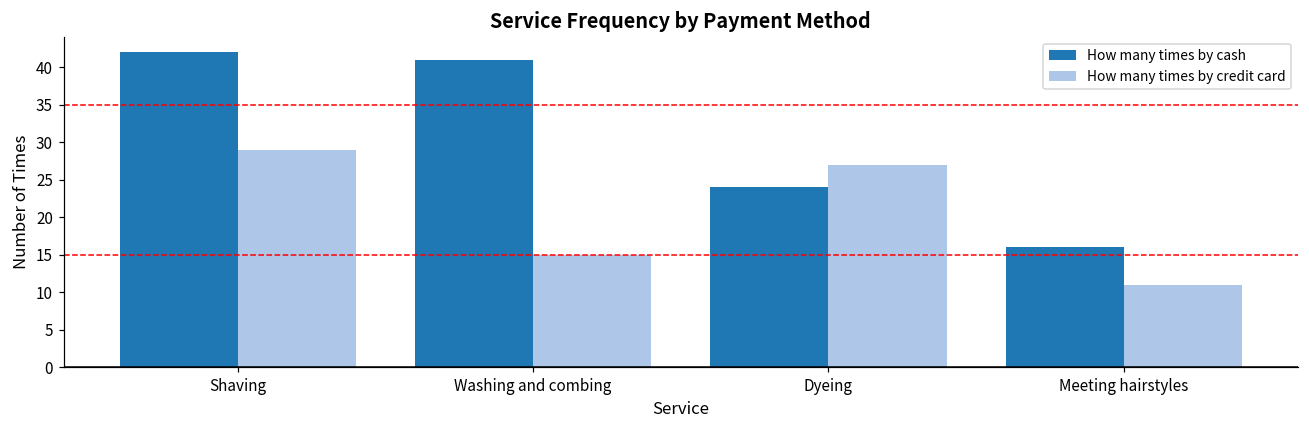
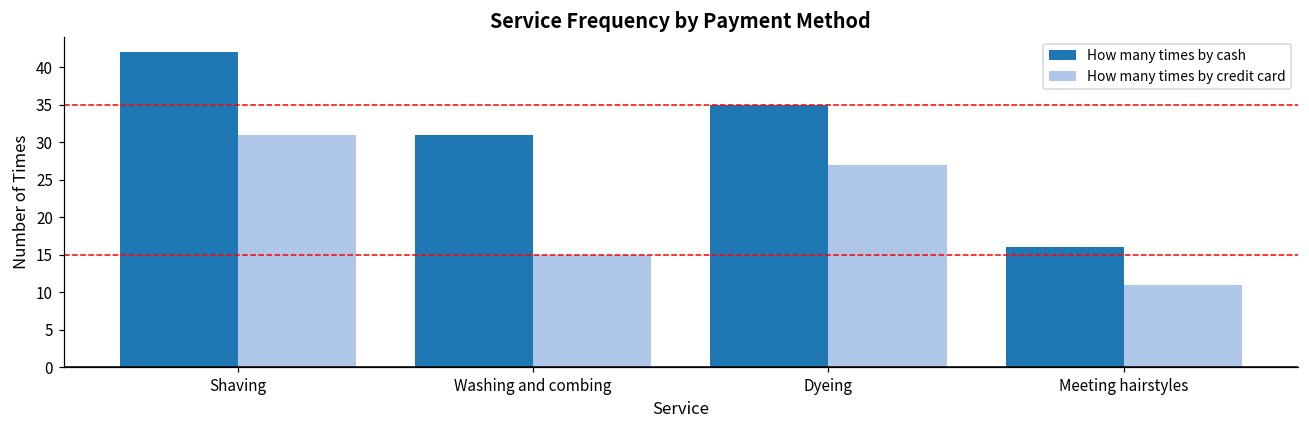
  {
    "How many times by cash": {
      "Shaving": 42,
-     "Washing and combing": 41,
-     "Dyeing": 24,
+     "Washing and combing": 31,
+     "Dyeing": 35,
      "Meeting hairstyles": 16
    },
    "How many times by credit card": {
-     "Shaving": 29,
+     "Shaving": 31,
      "Washing and combing": 15,
      "Dyeing": 27,
      "Meeting hairstyles": 11
    }
  }
